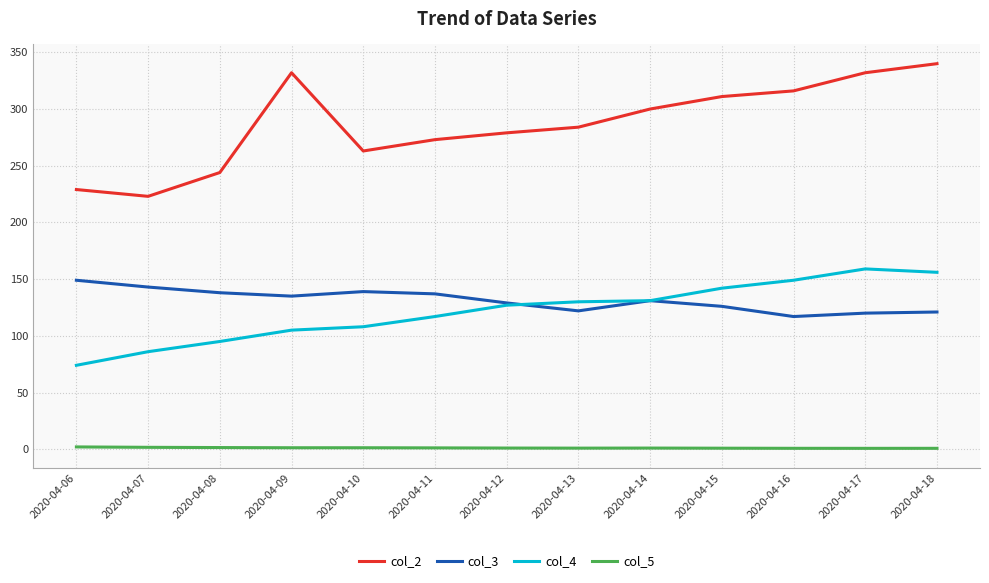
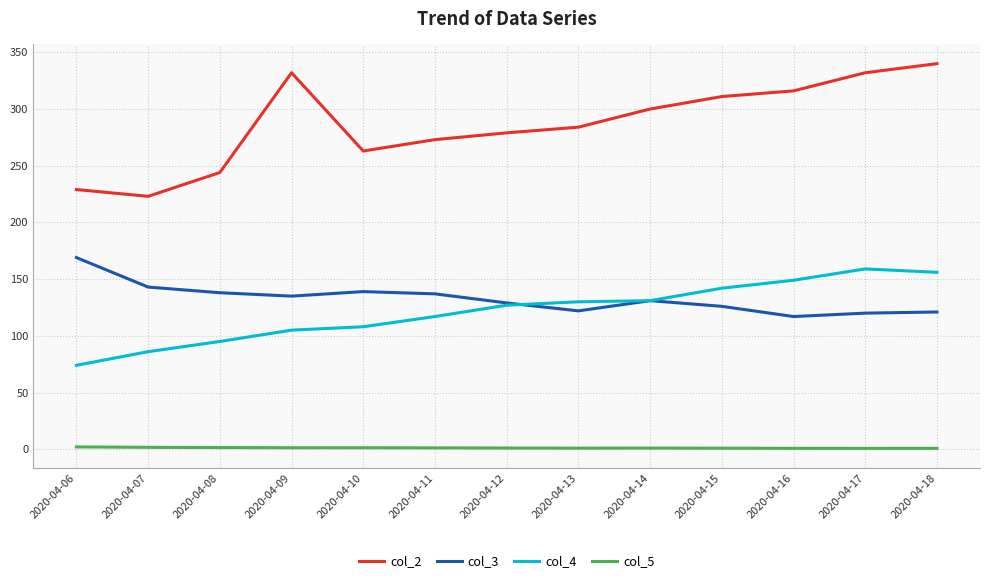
  {
    "col_2": {
      "2020-04-06": 229,
      "2020-04-07": 223,
      "2020-04-08": 244,
      "2020-04-09": 332,
      "2020-04-10": 263,
      "2020-04-11": 273,
      "2020-04-12": 279,
      "2020-04-13": 284,
      "2020-04-14": 300,
      "2020-04-15": 311,
      "2020-04-16": 316,
      "2020-04-17": 332,
      "2020-04-18": 340
    },
    "col_3": {
-     "2020-04-06": 149,
+     "2020-04-06": 169,
      "2020-04-07": 143,
      "2020-04-08": 138,
      "2020-04-09": 135,
      "2020-04-10": 139,
      "2020-04-11": 137,
      "2020-04-13": 122,
      "2020-04-15": 126,
      "2020-04-16": 117,
      "2020-04-17": 120,
      "2020-04-18": 121
    },
    "col_4": {
      "2020-04-06": 74,
      "2020-04-07": 86,
      "2020-04-08": 95,
      "2020-04-09": 105,
      "2020-04-10": 108,
      "2020-04-11": 117,
      "2020-04-13": 130,
      "2020-04-15": 142,
      "2020-04-16": 149,
      "2020-04-17": 159,
      "2020-04-18": 156
    },
    "col_5": {
      "2020-04-06": 2,
      "2020-04-07": 2,
      "2020-04-08": 1,
      "2020-04-09": 1,
      "2020-04-10": 1,
      "2020-04-11": 1,
      "2020-04-12": 1,
      "2020-04-13": 1,
      "2020-04-14": 1,
      "2020-04-15": 1,
      "2020-04-16": 1,
      "2020-04-17": 1,
      "2020-04-18": 1
    }
  }
